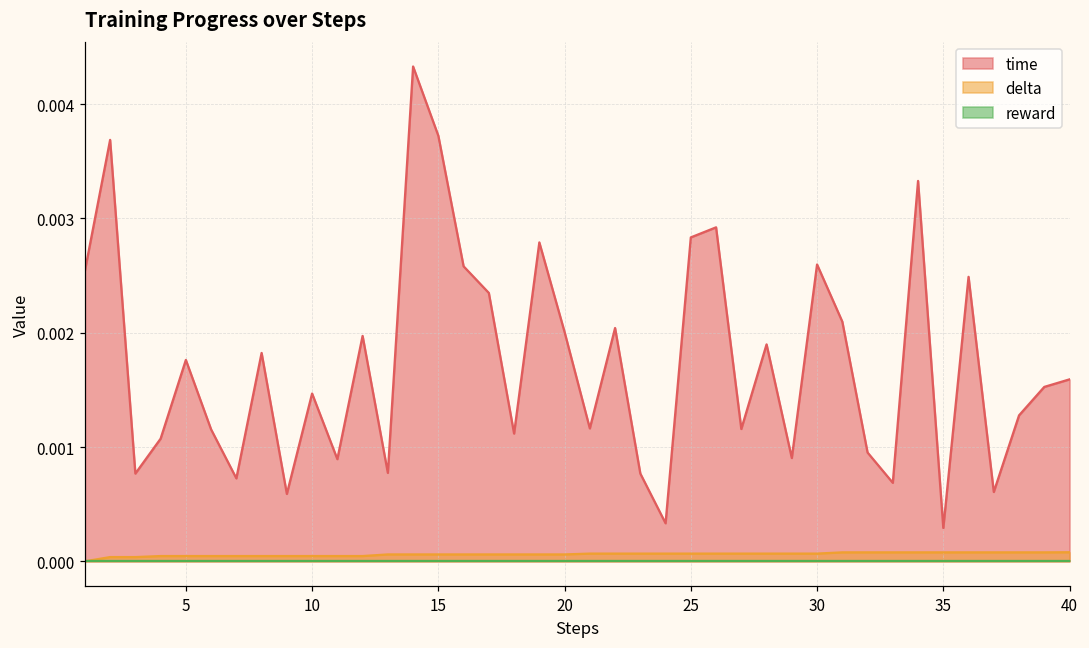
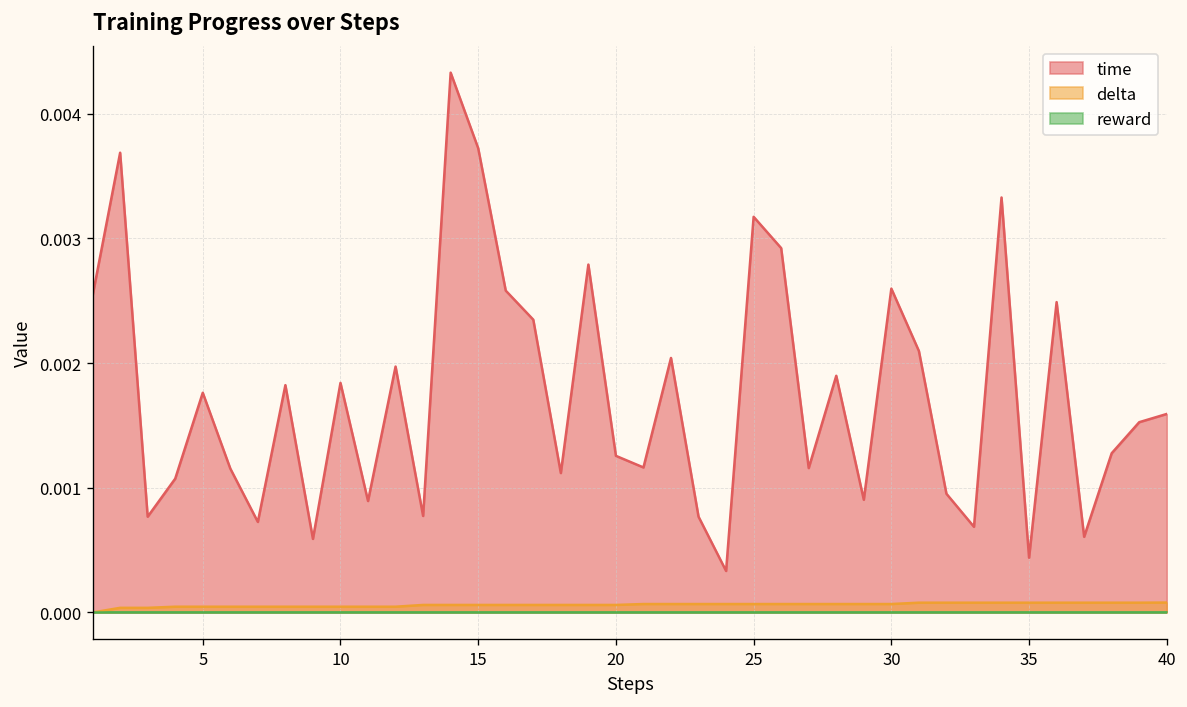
  {
    "time": {
      "5": 0.00176,
-     "10": 0.00147,
+     "10": 0.00184,
      "15": 0.00372,
-     "20": 0.00201,
-     "25": 0.00283,
+     "20": 0.00126,
+     "25": 0.00317,
      "30": 0.00260,
-     "35": 0.00029,
+     "35": 0.00044,
      "40": 0.00159
    },
    "delta": {
      "5": 0.00005,
      "10": 0.00005,
      "15": 0.00006,
      "20": 0.00006,
      "25": 0.00007,
      "30": 0.00007,
      "35": 0.00008,
      "40": 0.00008
    },
    "reward": {
      "5": 0.00000,
      "10": 0.00000,
      "15": 0.00000,
      "20": 0.00000,
      "25": 0.00000,
      "30": 0.00000,
      "35": 0.00000,
      "40": 0.00000
    }
  }
